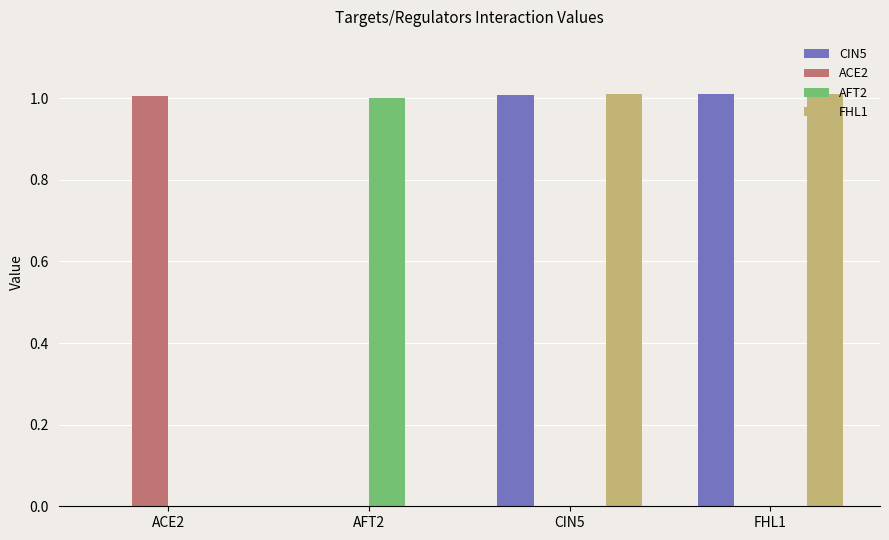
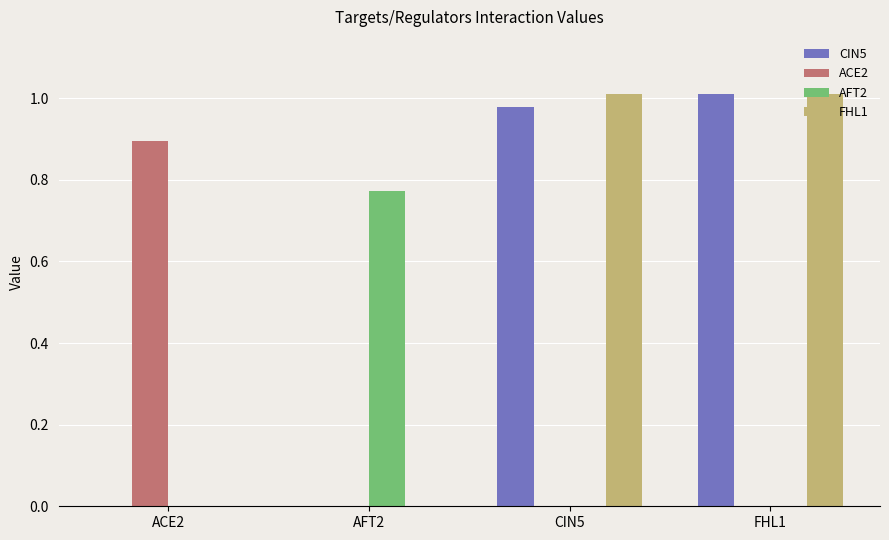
  {
    "CIN5": {
      "ACE2": 0.00,
      "AFT2": 0.00,
-     "CIN5": 1.01,
+     "CIN5": 0.98,
      "FHL1": 1.01
    },
    "ACE2": {
-     "ACE2": 1.00,
+     "ACE2": 0.90,
      "AFT2": 0.00,
      "CIN5": 0.00,
      "FHL1": 0.00
    },
    "AFT2": {
      "ACE2": 0.00,
-     "AFT2": 1.00,
+     "AFT2": 0.77,
      "CIN5": 0.00,
      "FHL1": 0.00
    },
    "FHL1": {
      "ACE2": 0.00,
      "AFT2": 0.00,
      "CIN5": 1.01,
      "FHL1": 1.01
    }
  }
